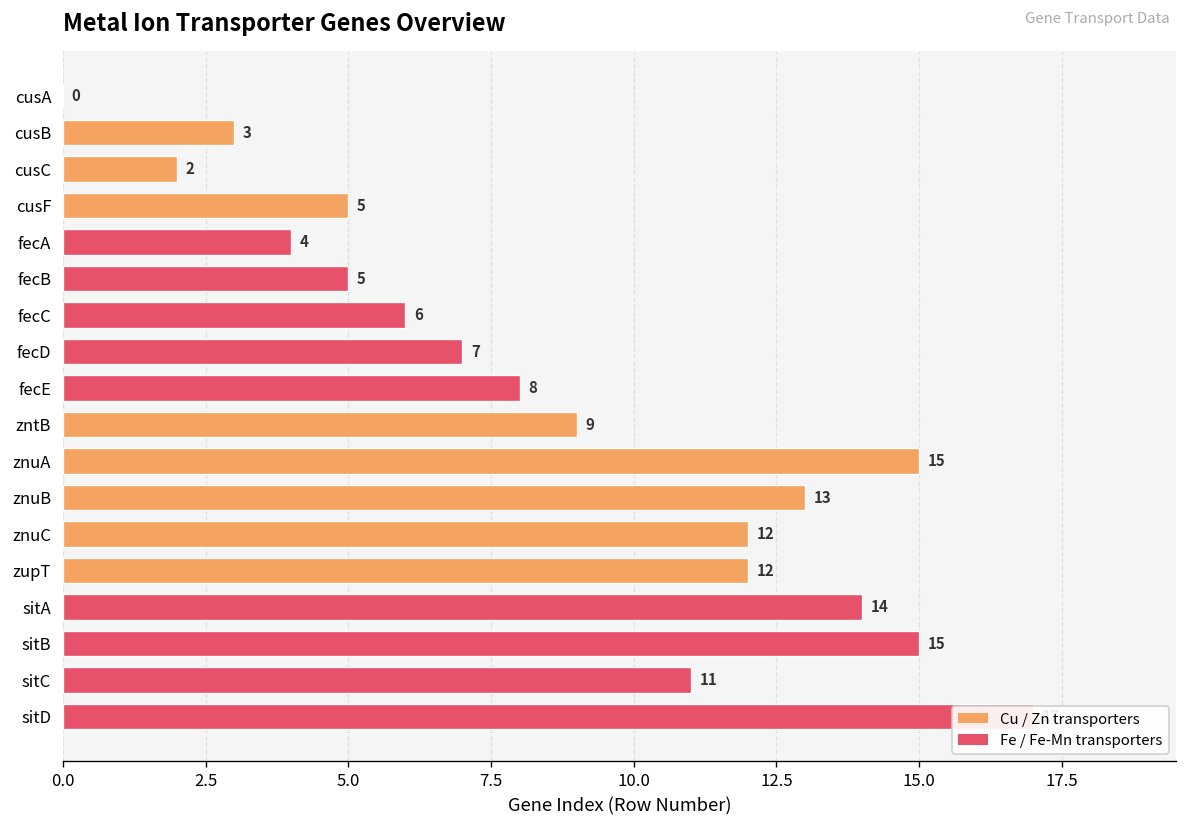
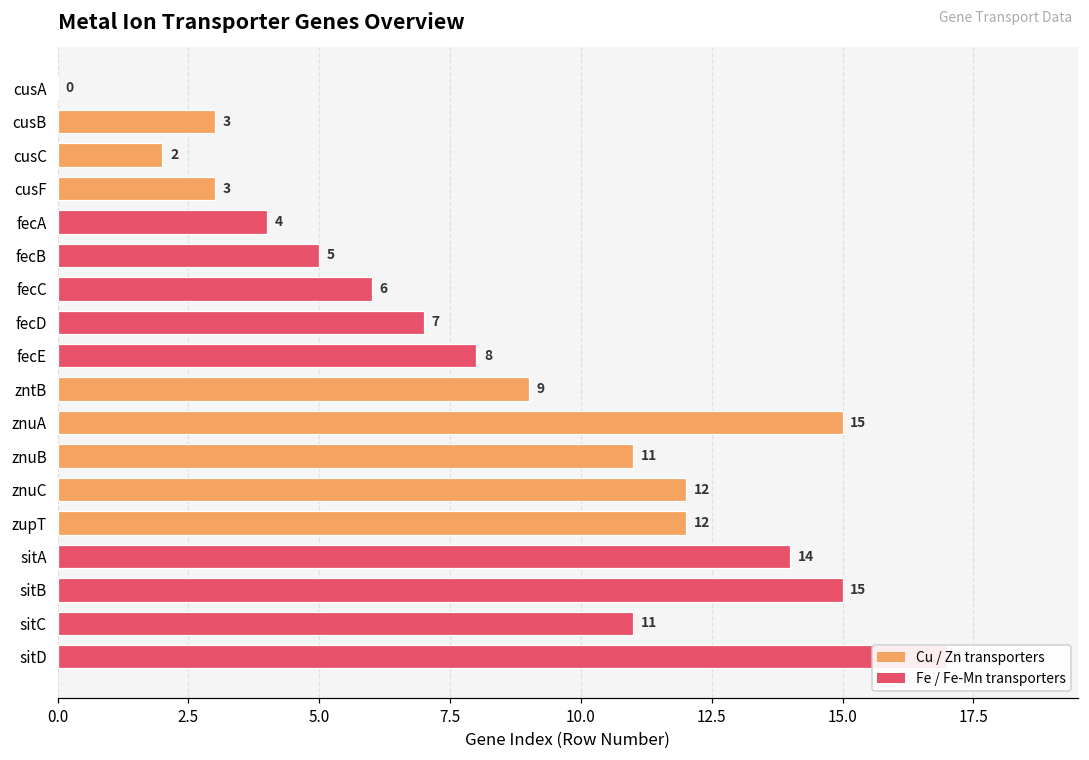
  {
    "cusA": 0,
    "cusB": 3,
    "cusC": 2,
-   "cusF": 5,
+   "cusF": 3,
    "fecA": 4,
    "fecB": 5,
    "fecC": 6,
    "fecD": 7,
    "fecE": 8,
    "zntB": 9,
    "znuA": 15,
-   "znuB": 13,
+   "znuB": 11,
    "znuC": 12,
    "zupT": 12,
    "sitA": 14,
    "sitB": 15,
    "sitC": 11
  }
